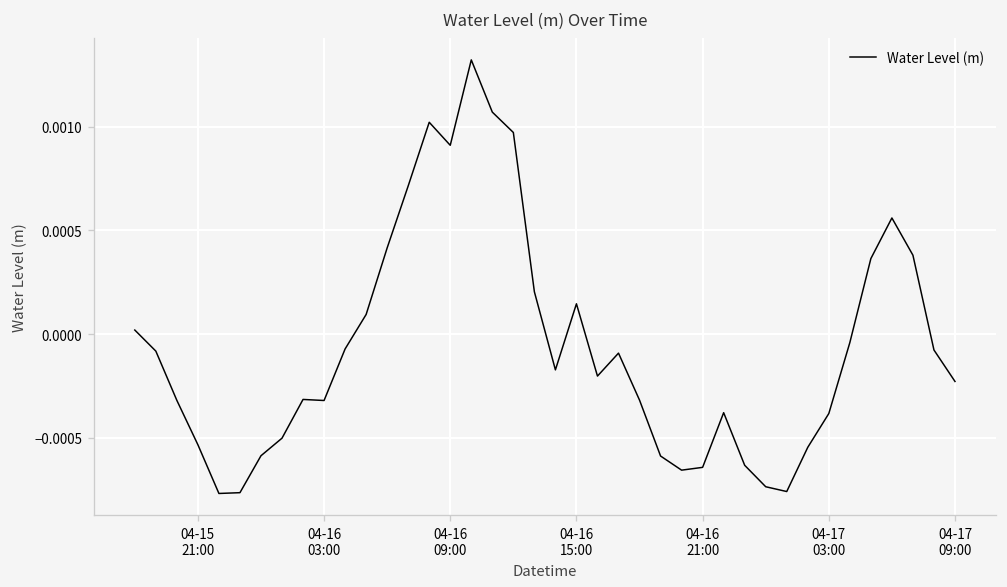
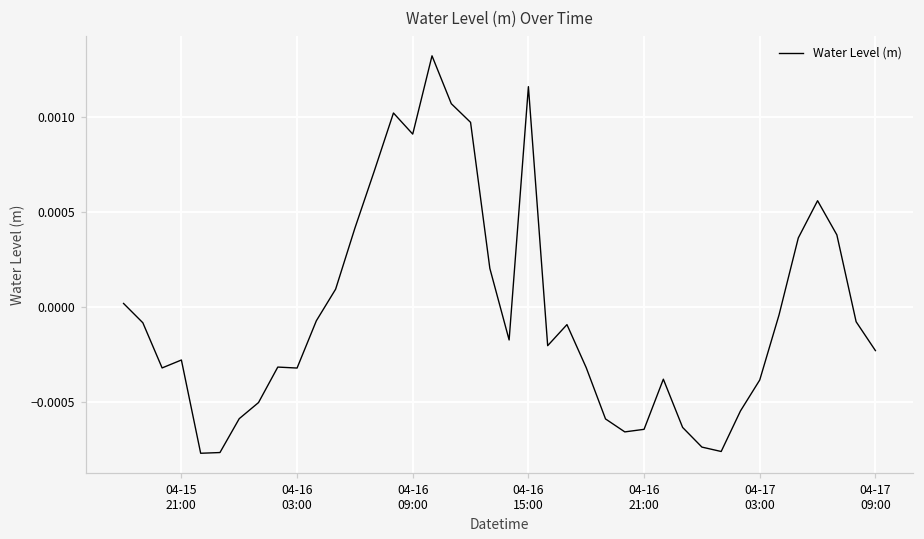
  {
-   "04-15 21:00": -0.00053,
+   "04-15 21:00": -0.00028,
    "04-16 03:00": -0.00032,
    "04-16 09:00": 0.00091,
-   "04-16 15:00": 0.00015,
+   "04-16 15:00": 0.00116,
    "04-16 21:00": -0.00064,
    "04-17 03:00": -0.00038,
    "04-17 09:00": -0.00023
  }
